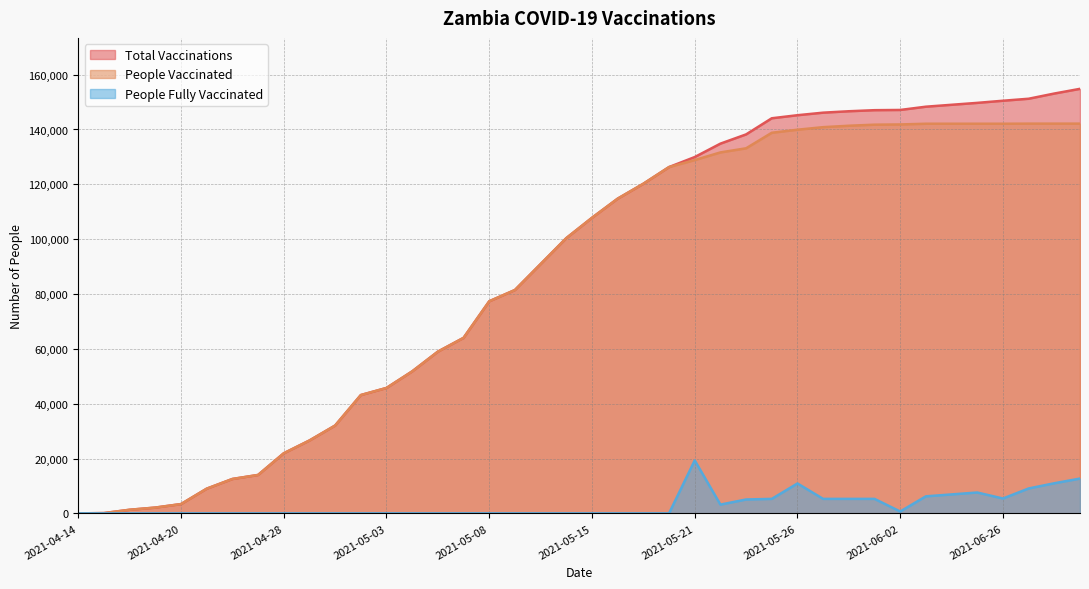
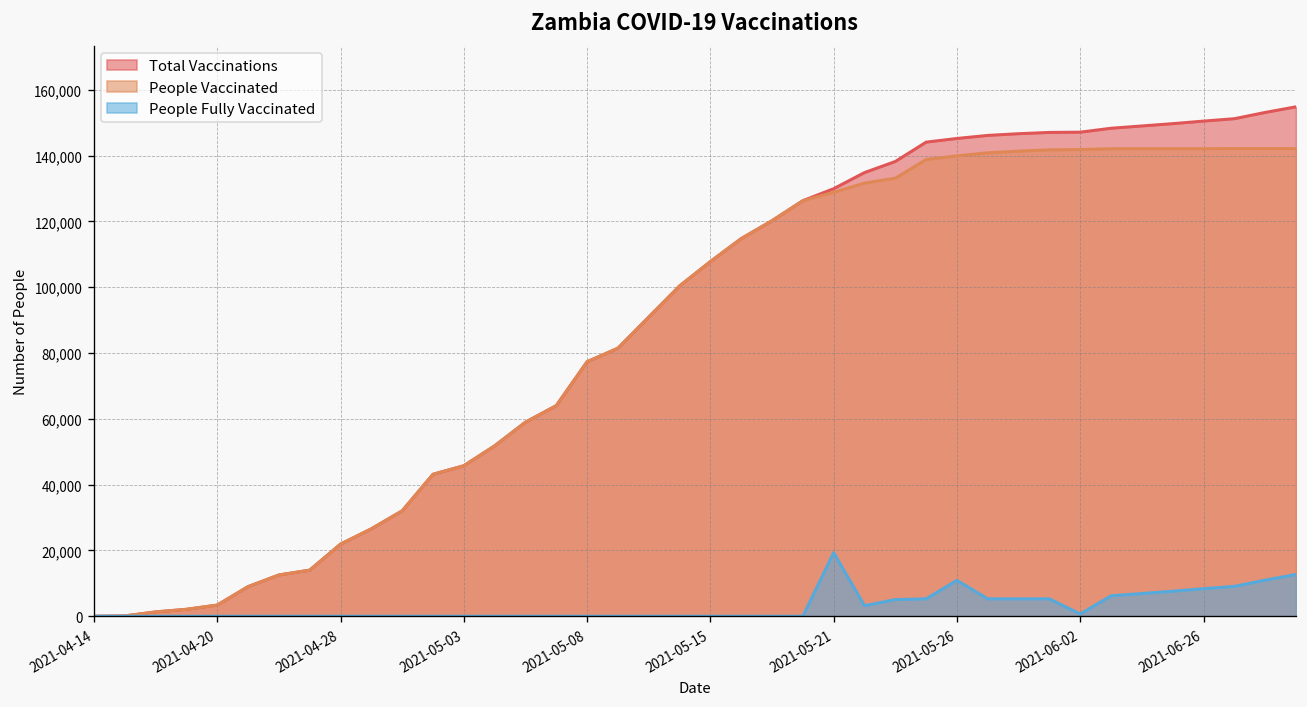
  {
    "People Fully Vaccinated": {
      "2021-04-20": "0",
      "2021-04-28": "0",
      "2021-05-03": "0",
      "2021-05-08": "0",
      "2021-05-15": "0",
      "2021-05-21": "19,000",
      "2021-05-26": "11,000",
      "2021-06-02": "1,000",
-     "2021-06-26": "5,000"
+     "2021-06-26": "8,000"
    }
  }
